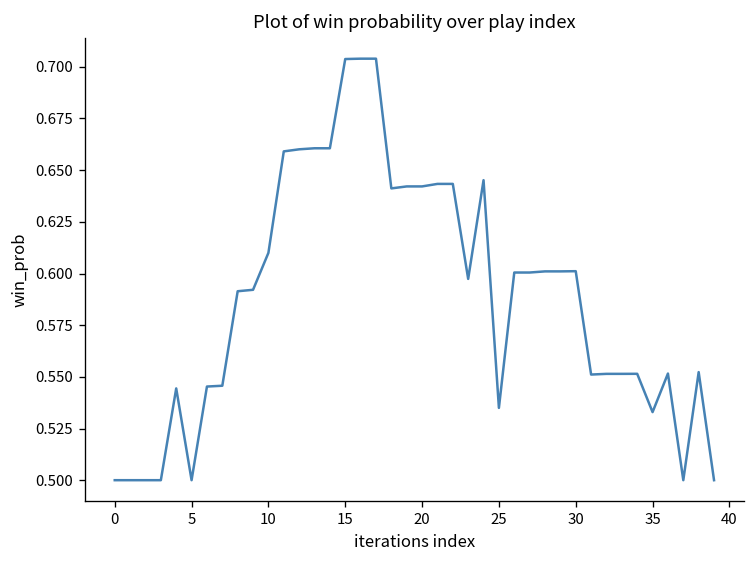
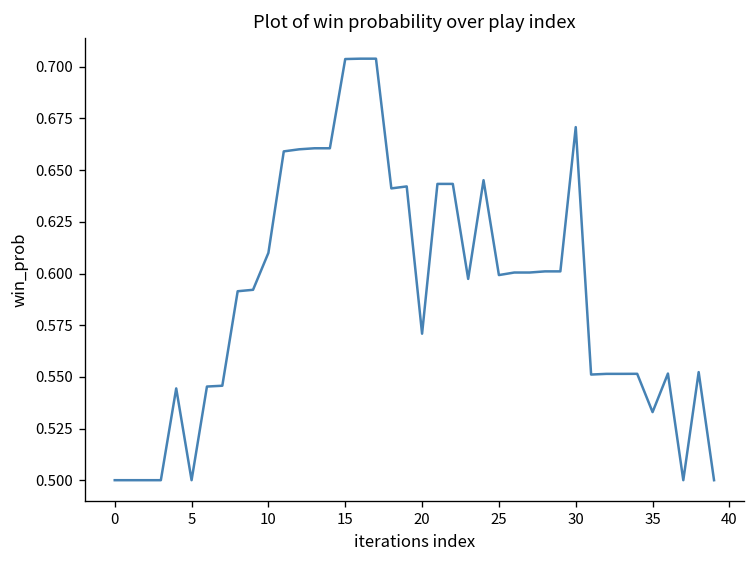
  {
    "0": 0.500,
    "5": 0.500,
    "10": 0.610,
    "15": 0.704,
-   "20": 0.642,
-   "25": 0.535,
-   "30": 0.601,
+   "20": 0.571,
+   "25": 0.599,
+   "30": 0.671,
    "35": 0.533
  }
